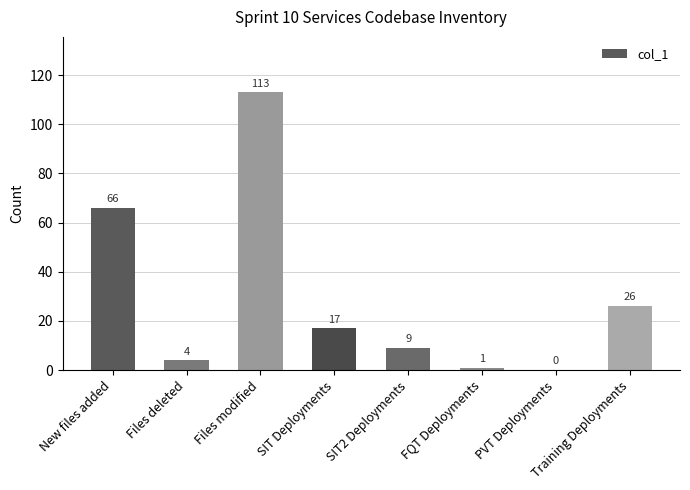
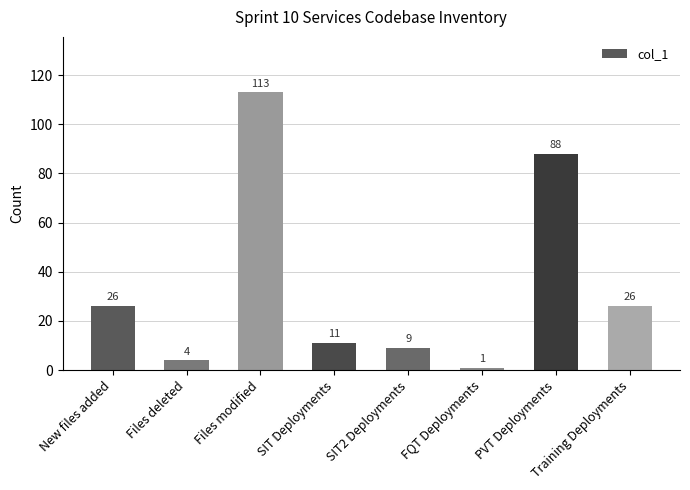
  {
-   "New files added": 66,
+   "New files added": 26,
    "Files deleted": 4,
    "Files modified": 113,
-   "SIT Deployments": 17,
+   "SIT Deployments": 11,
    "SIT2 Deployments": 9,
    "FQT Deployments": 1,
-   "PVT Deployments": 0,
+   "PVT Deployments": 88,
    "Training Deployments": 26
  }
